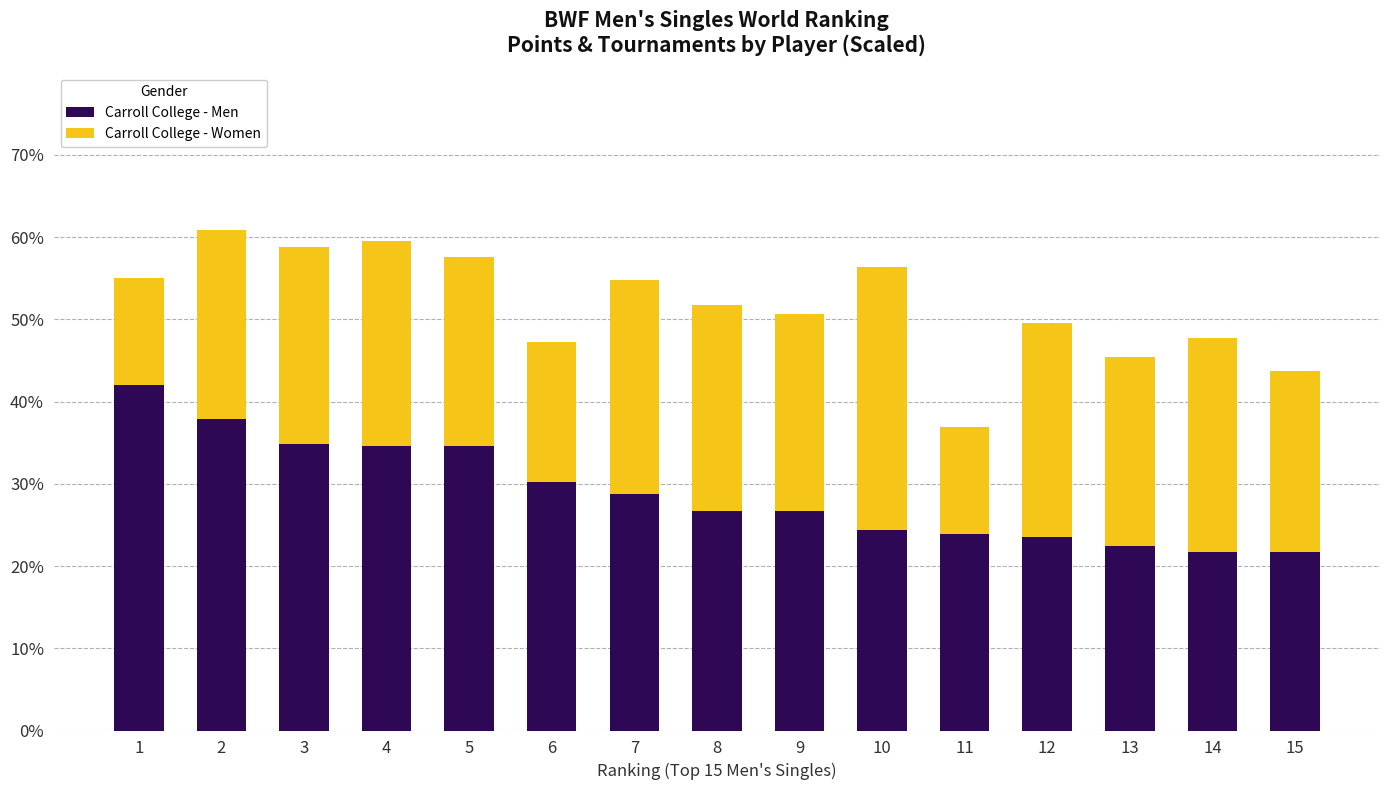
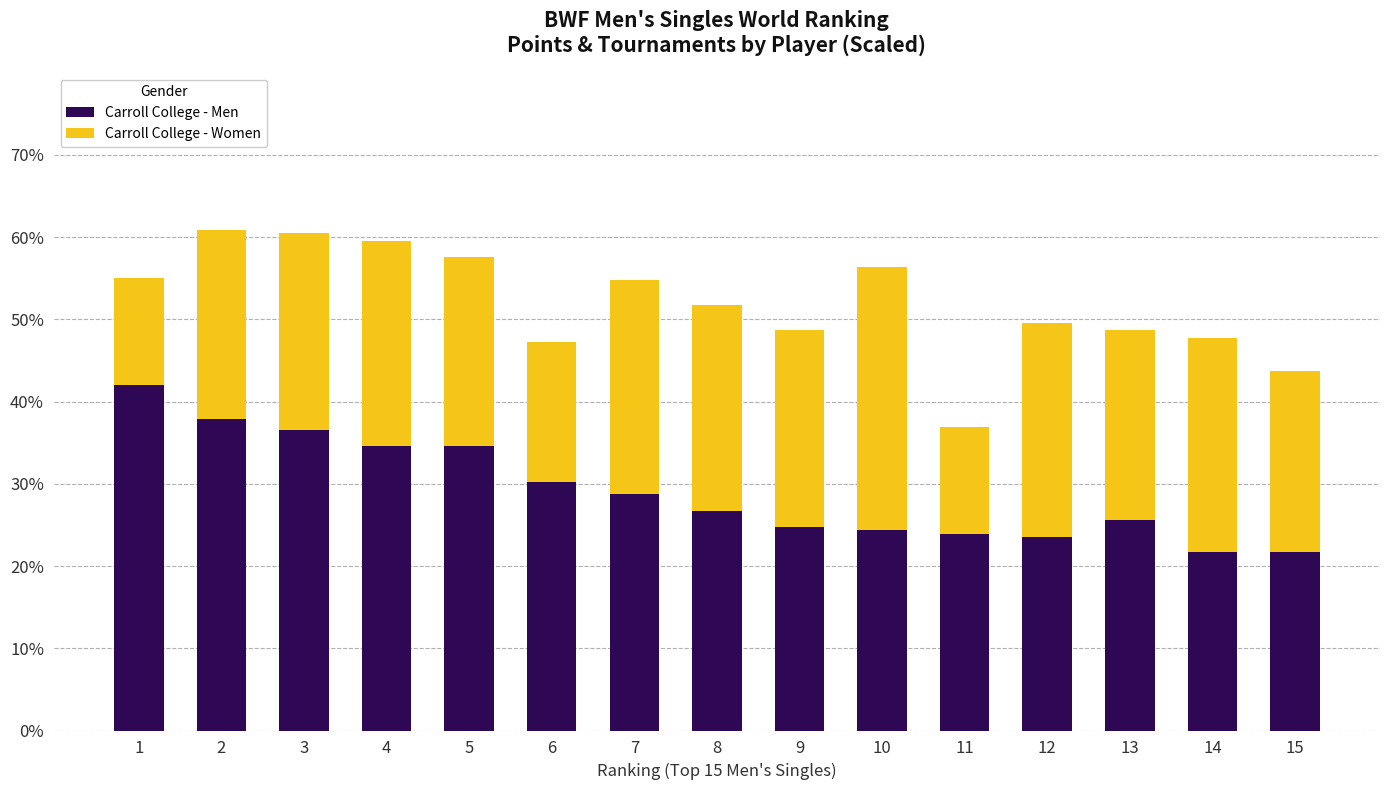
  {
    "Carroll College - Men": {
      "1": "42%",
      "2": "38%",
-     "3": "35%",
+     "3": "37%",
      "4": "35%",
      "5": "35%",
      "6": "30%",
      "7": "29%",
      "8": "27%",
-     "9": "27%",
+     "9": "25%",
      "10": "24%",
      "11": "24%",
      "12": "24%",
-     "13": "22%",
+     "13": "26%",
      "14": "22%",
      "15": "22%"
    },
    "Carroll College - Women": {
      "1": "13%",
      "2": "23%",
      "3": "24%",
      "4": "25%",
      "5": "23%",
      "6": "17%",
      "7": "26%",
      "8": "25%",
      "9": "24%",
      "10": "32%",
      "11": "13%",
      "12": "26%",
      "13": "23%",
      "14": "26%",
      "15": "22%"
    }
  }
